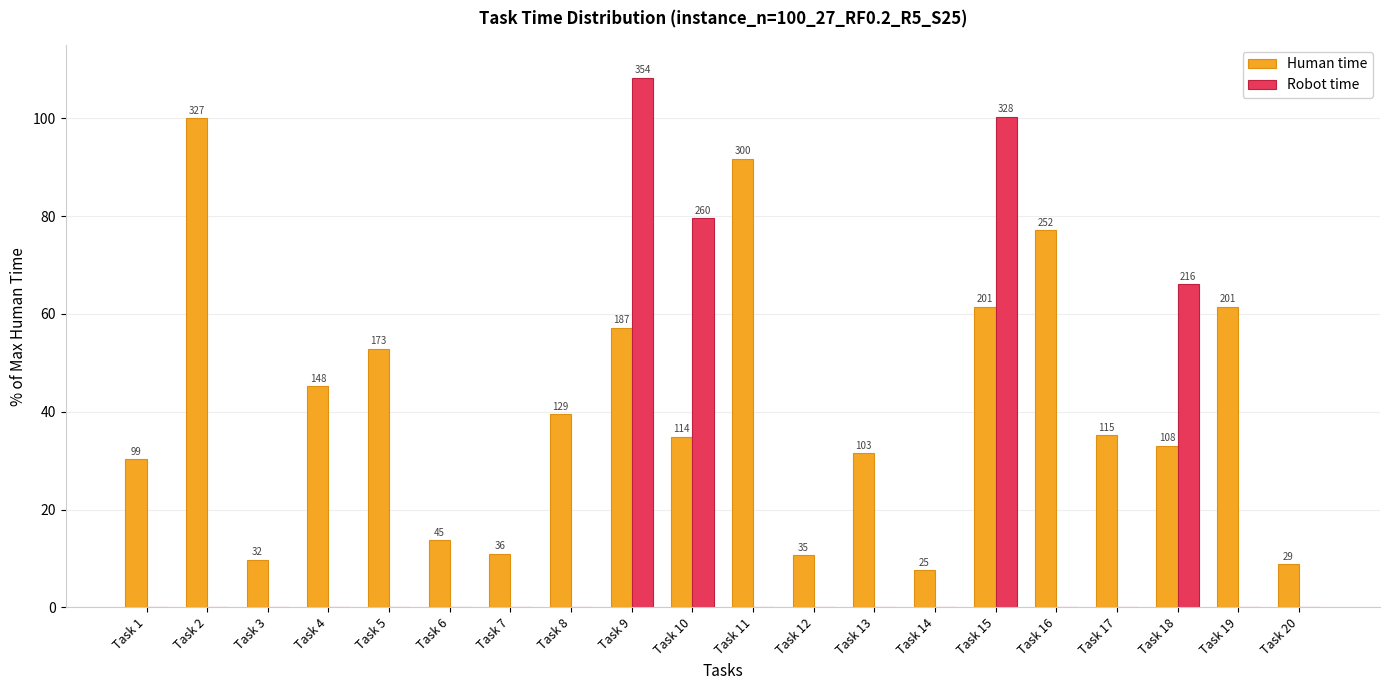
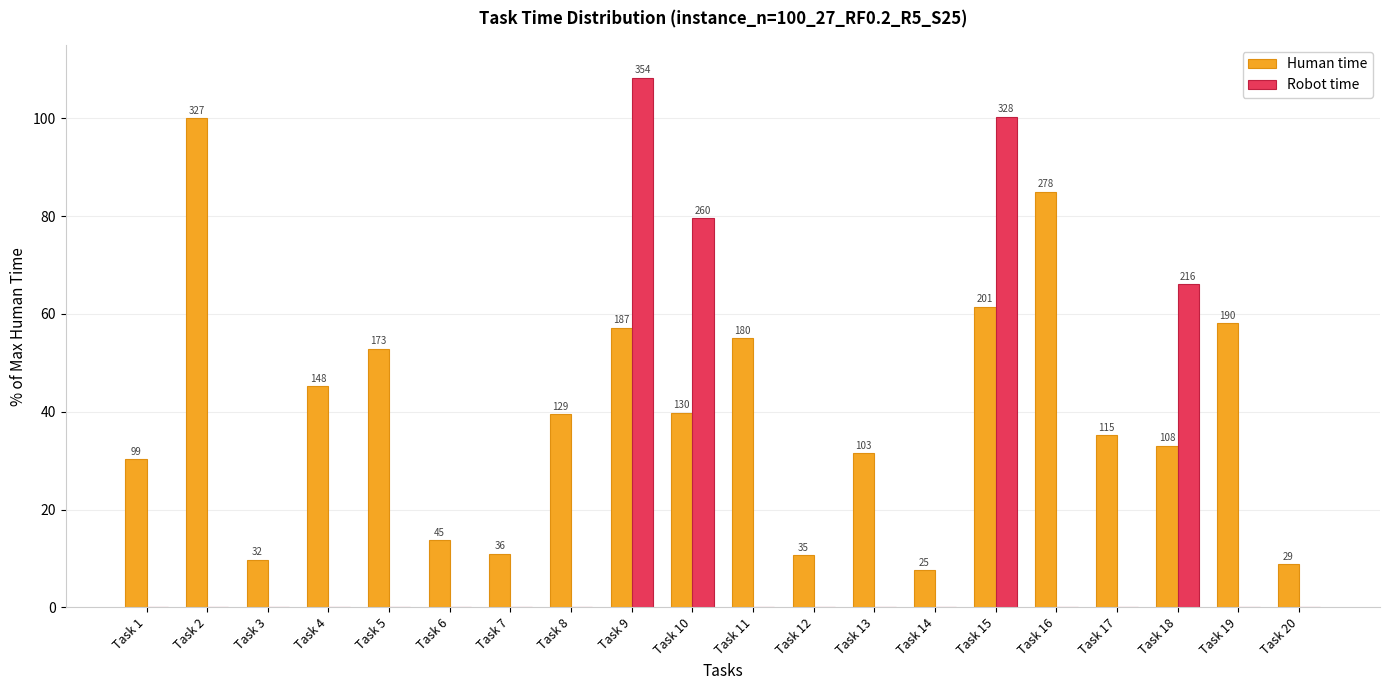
  {
    "Human time": {
-     "Task 10": 114,
-     "Task 11": 300,
-     "Task 16": 252,
-     "Task 19": 201
+     "Task 10": 130,
+     "Task 11": 180,
+     "Task 16": 278,
+     "Task 19": 190
    },
    "Robot time": {
      "Task 1": 0,
      "Task 2": 0,
      "Task 3": 0,
      "Task 4": 0,
      "Task 5": 0,
      "Task 6": 0,
      "Task 7": 0,
      "Task 8": 0,
      "Task 11": 0,
      "Task 12": 0,
      "Task 13": 0,
      "Task 14": 0,
      "Task 16": 0,
      "Task 17": 0,
      "Task 19": 0,
      "Task 20": 0
    }
  }
